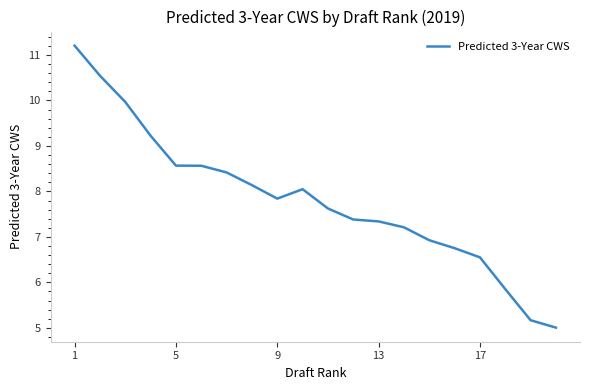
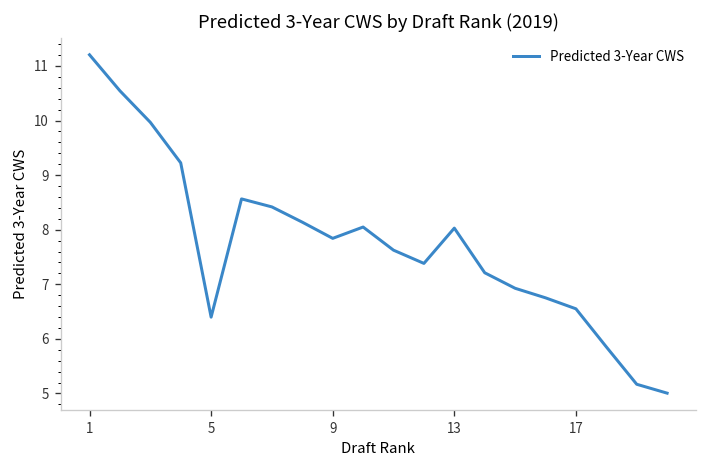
  {
    "1": 11.2,
-   "5": 8.6,
+   "5": 6.4,
    "9": 7.8,
-   "13": 7.3,
+   "13": 8.0,
    "17": 6.6
  }
